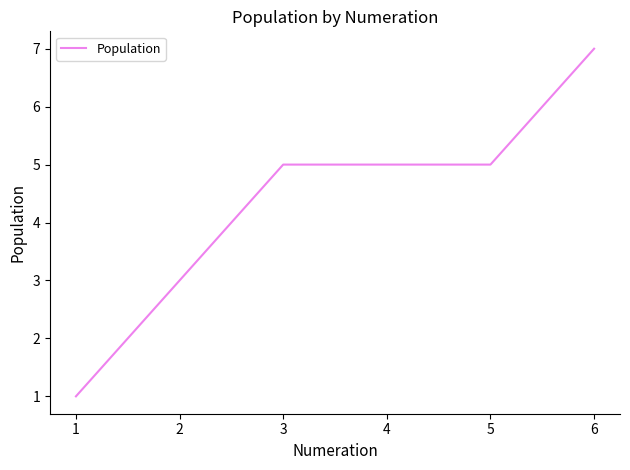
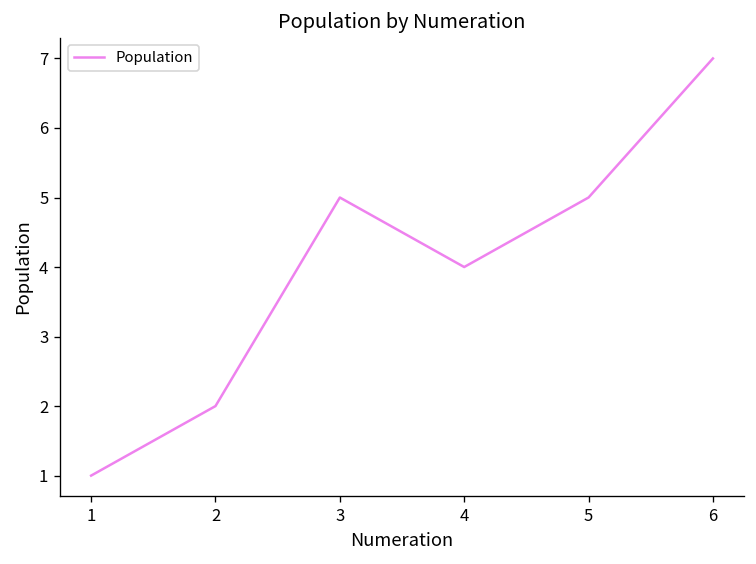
  {
    "1": 1,
-   "2": 3,
+   "2": 2,
    "3": 5,
-   "4": 5,
+   "4": 4,
    "5": 5,
    "6": 7
  }
